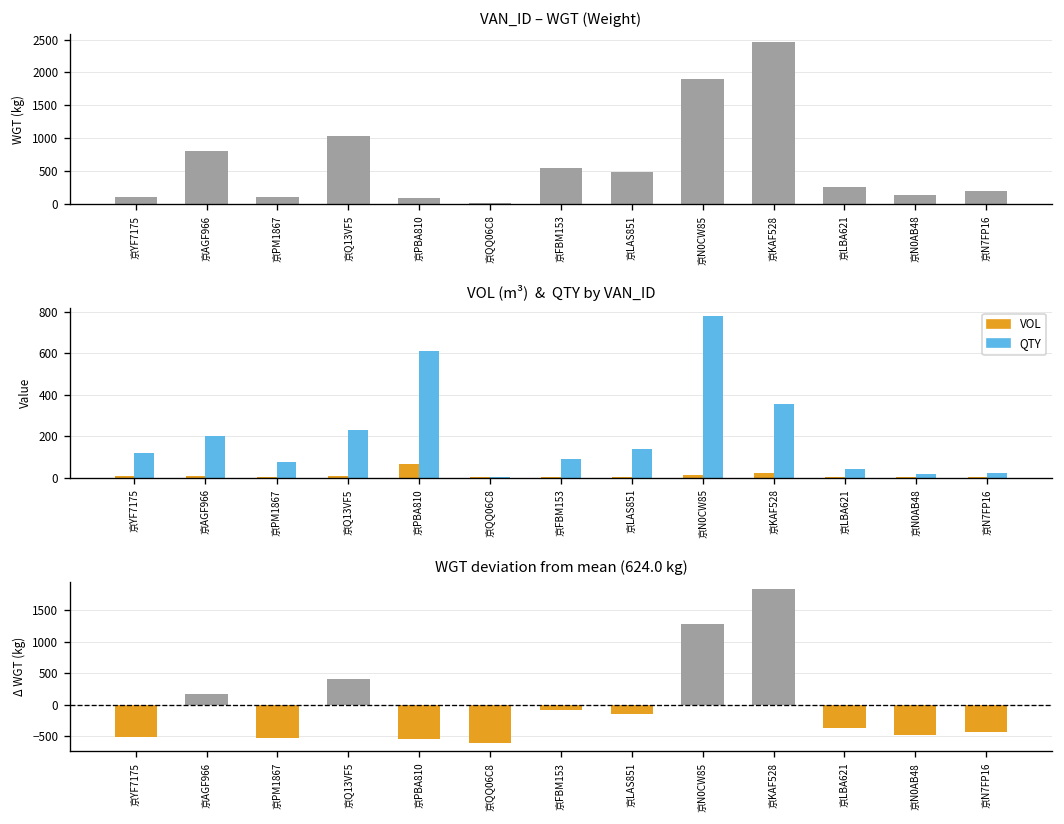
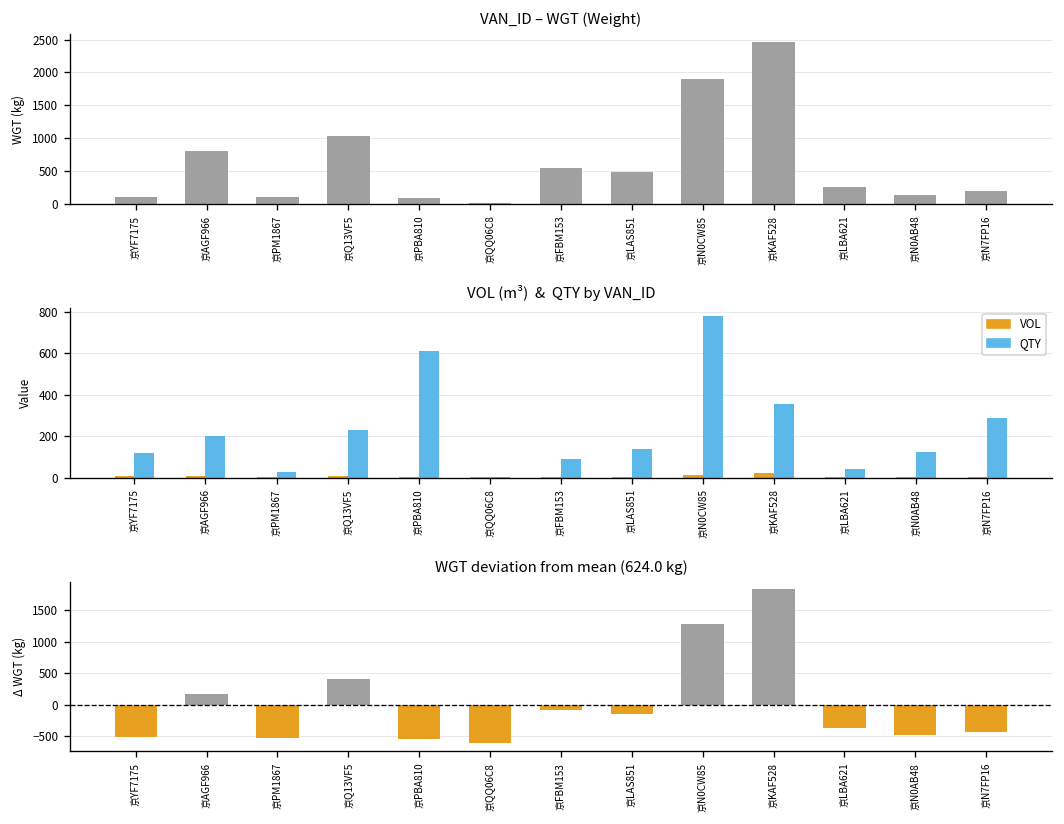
  {
    "VAN_ID – WGT (Weight)": {
      "京YF7175": 100,
      "京AGF966": 800,
      "京PM1867": 100,
      "京Q13VF5": 1000,
      "京PBA810": 100,
      "京FBM153": 500,
      "京LAS851": 500,
      "京N0CW85": 1900,
      "京KAF528": 2500,
      "京LBA621": 300,
      "京N0AB48": 100,
      "京N7FP16": 200
    },
    "VOL (m³) & QTY by VAN_ID": {
      "VOL": {
-       "京PBA810": 60,
+       "京PBA810": 0,
        "京KAF528": 20
      },
      "QTY": {
        "京YF7175": 120,
        "京AGF966": 200,
-       "京PM1867": 70,
+       "京PM1867": 30,
        "京Q13VF5": 230,
        "京PBA810": 610,
        "京FBM153": 90,
        "京LAS851": 140,
        "京N0CW85": 780,
        "京KAF528": 360,
        "京LBA621": 40,
-       "京N0AB48": 20,
-       "京N7FP16": 20
+       "京N0AB48": 120,
+       "京N7FP16": 290
      }
    },
    "WGT deviation from mean (624.0 kg)": {
      "京YF7175": -500,
      "京AGF966": 200,
      "京PM1867": -500,
      "京Q13VF5": 400,
      "京PBA810": -500,
      "京QQ06C8": -600,
      "京FBM153": -100,
      "京LAS851": -100,
      "京N0CW85": 1300,
      "京KAF528": 1800,
      "京LBA621": -400,
      "京N0AB48": -500,
      "京N7FP16": -400
    }
  }
